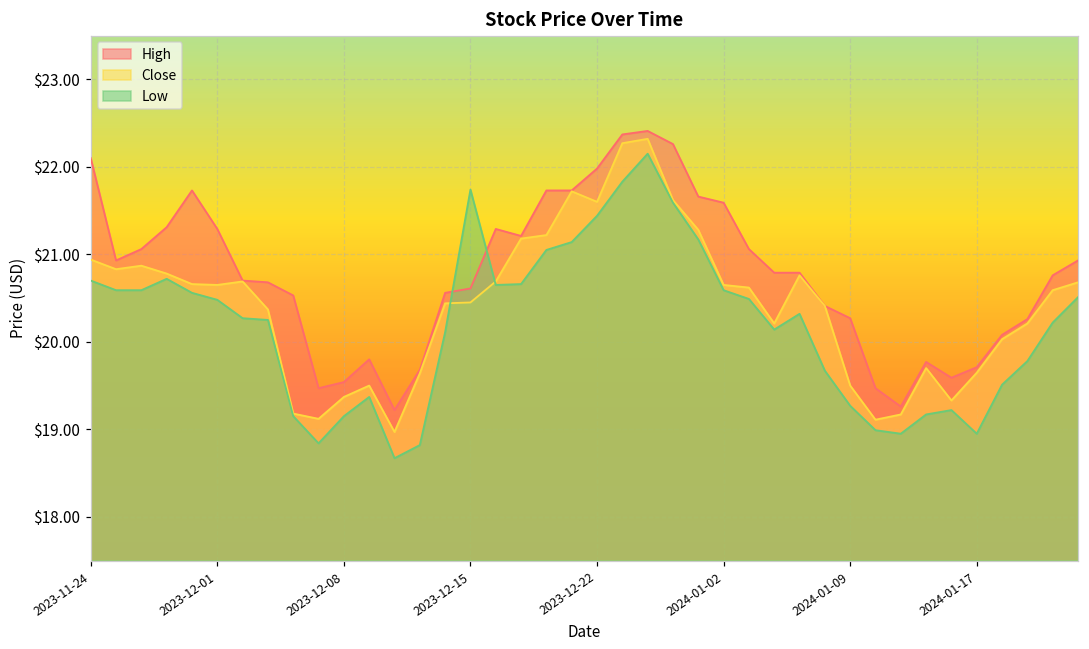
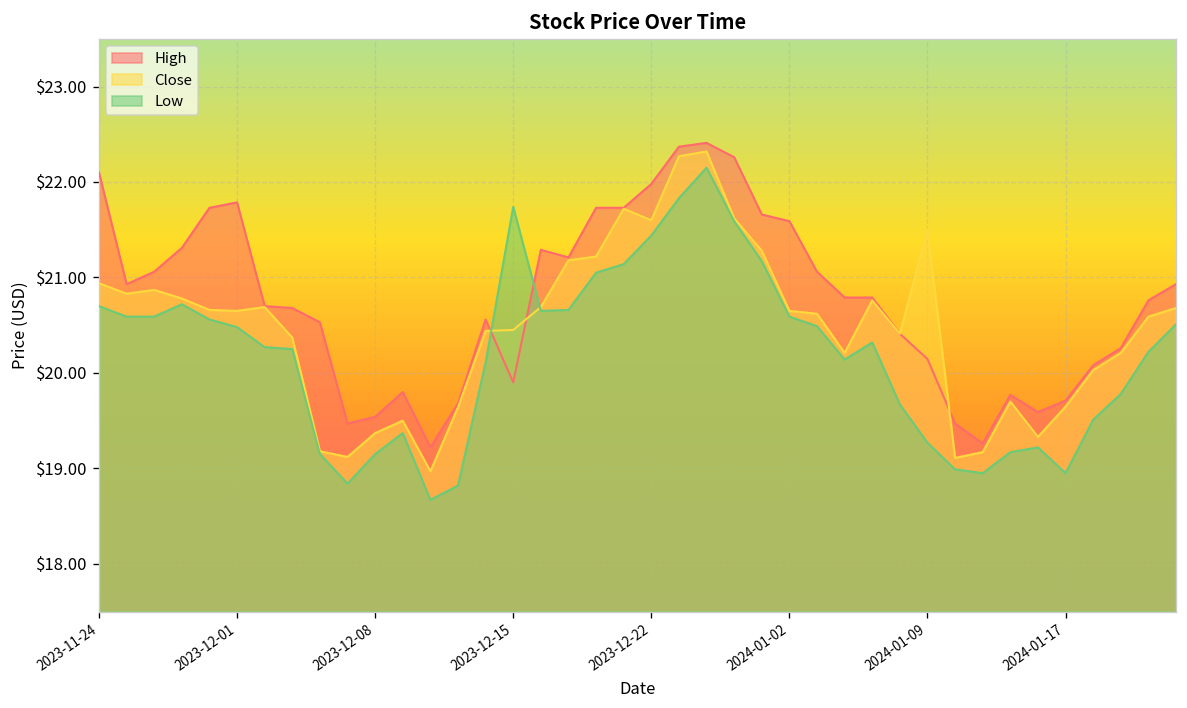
  {
    "High": {
      "2023-11-24": "$22.1",
-     "2023-12-01": "$21.3",
+     "2023-12-01": "$21.8",
      "2023-12-08": "$19.5",
-     "2023-12-15": "$20.6",
+     "2023-12-15": "$19.9",
      "2023-12-22": "$22.0",
      "2024-01-02": "$21.6",
-     "2024-01-09": "$20.3",
+     "2024-01-09": "$20.1",
      "2024-01-17": "$19.7"
    },
    "Close": {
      "2023-11-24": "$20.9",
      "2023-12-01": "$20.6",
      "2023-12-08": "$19.4",
      "2023-12-15": "$20.5",
      "2023-12-22": "$21.6",
      "2024-01-02": "$20.6",
-     "2024-01-09": "$19.5",
+     "2024-01-09": "$21.5",
      "2024-01-17": "$19.6"
    },
    "Low": {
      "2023-11-24": "$20.7",
      "2023-12-01": "$20.5",
      "2023-12-08": "$19.1",
      "2023-12-15": "$21.7",
      "2023-12-22": "$21.4",
      "2024-01-02": "$20.6",
      "2024-01-09": "$19.3",
      "2024-01-17": "$19.0"
    }
  }
